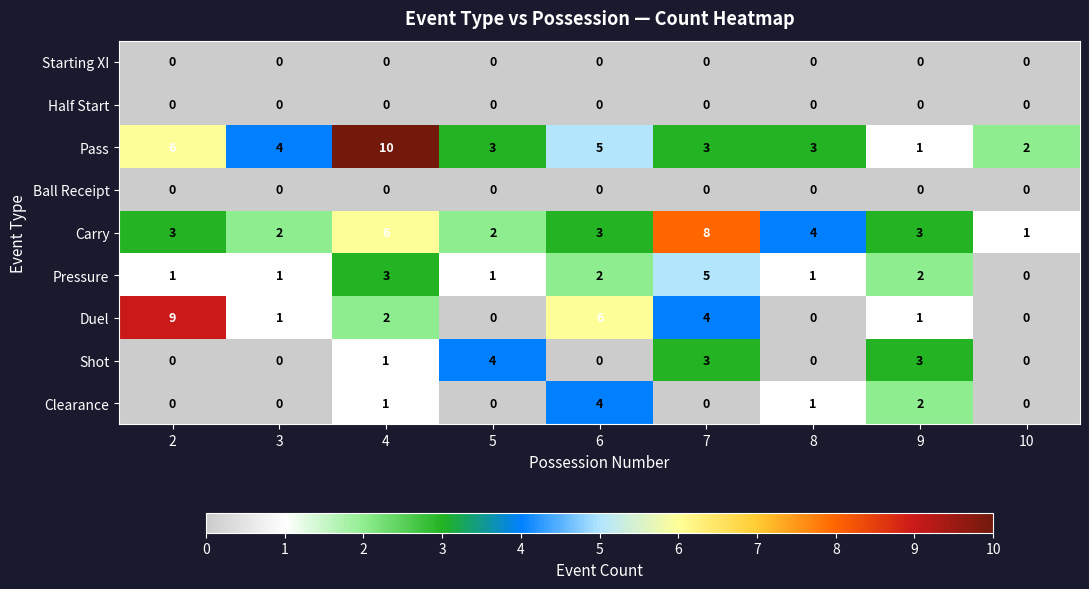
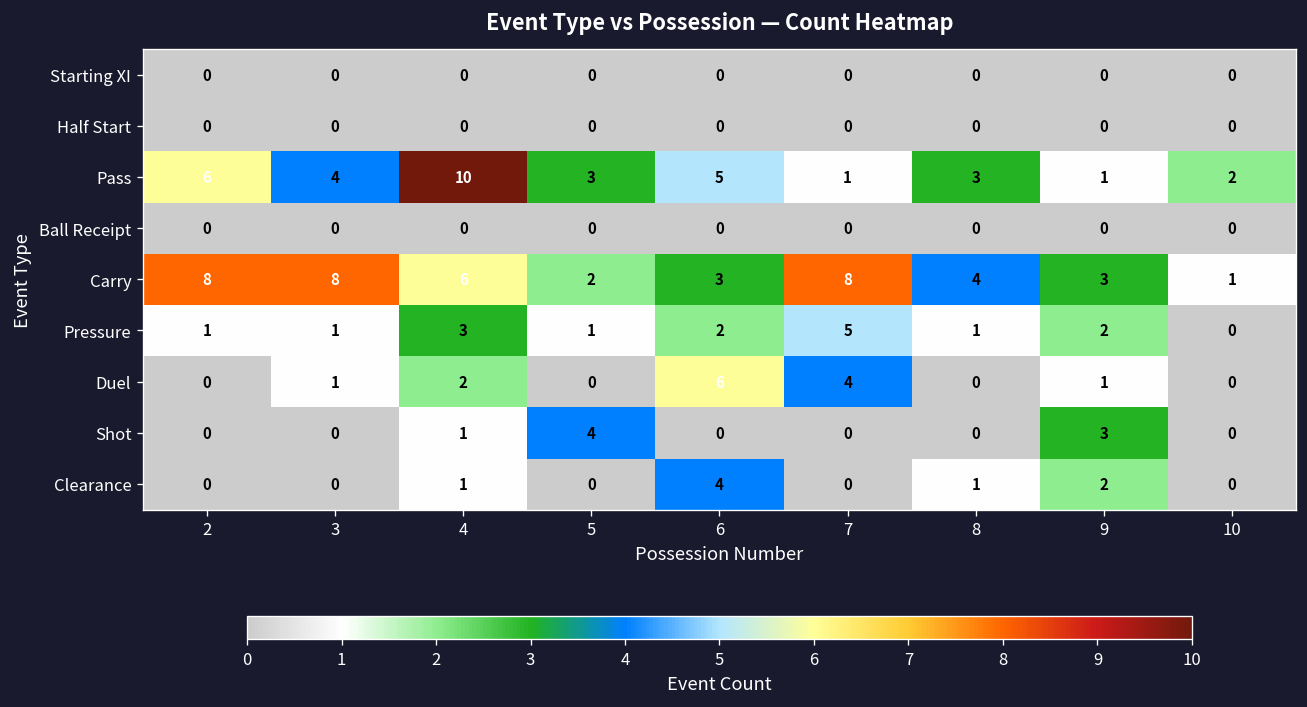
  {
    "Starting XI": {
      "2": 0,
      "3": 0,
      "4": 0,
      "5": 0,
      "6": 0,
      "7": 0,
      "8": 0,
      "9": 0,
      "10": 0
    },
    "Half Start": {
      "2": 0,
      "3": 0,
      "4": 0,
      "5": 0,
      "6": 0,
      "7": 0,
      "8": 0,
      "9": 0,
      "10": 0
    },
    "Pass": {
      "2": 6,
      "3": 4,
      "4": 10,
      "5": 3,
      "6": 5,
-     "7": 3,
+     "7": 1,
      "8": 3,
      "9": 1,
      "10": 2
    },
    "Ball Receipt": {
      "2": 0,
      "3": 0,
      "4": 0,
      "5": 0,
      "6": 0,
      "7": 0,
      "8": 0,
      "9": 0,
      "10": 0
    },
    "Carry": {
-     "2": 3,
-     "3": 2,
+     "2": 8,
+     "3": 8,
      "4": 6,
      "5": 2,
      "6": 3,
      "7": 8,
      "8": 4,
      "9": 3,
      "10": 1
    },
    "Pressure": {
      "2": 1,
      "3": 1,
      "4": 3,
      "5": 1,
      "6": 2,
      "7": 5,
      "8": 1,
      "9": 2,
      "10": 0
    },
    "Duel": {
-     "2": 9,
+     "2": 0,
      "3": 1,
      "4": 2,
      "5": 0,
      "6": 6,
      "7": 4,
      "8": 0,
      "9": 1,
      "10": 0
    },
    "Shot": {
      "2": 0,
      "3": 0,
      "4": 1,
      "5": 4,
      "6": 0,
-     "7": 3,
+     "7": 0,
      "8": 0,
      "9": 3,
      "10": 0
    },
    "Clearance": {
      "2": 0,
      "3": 0,
      "4": 1,
      "5": 0,
      "6": 4,
      "7": 0,
      "8": 1,
      "9": 2,
      "10": 0
    }
  }
